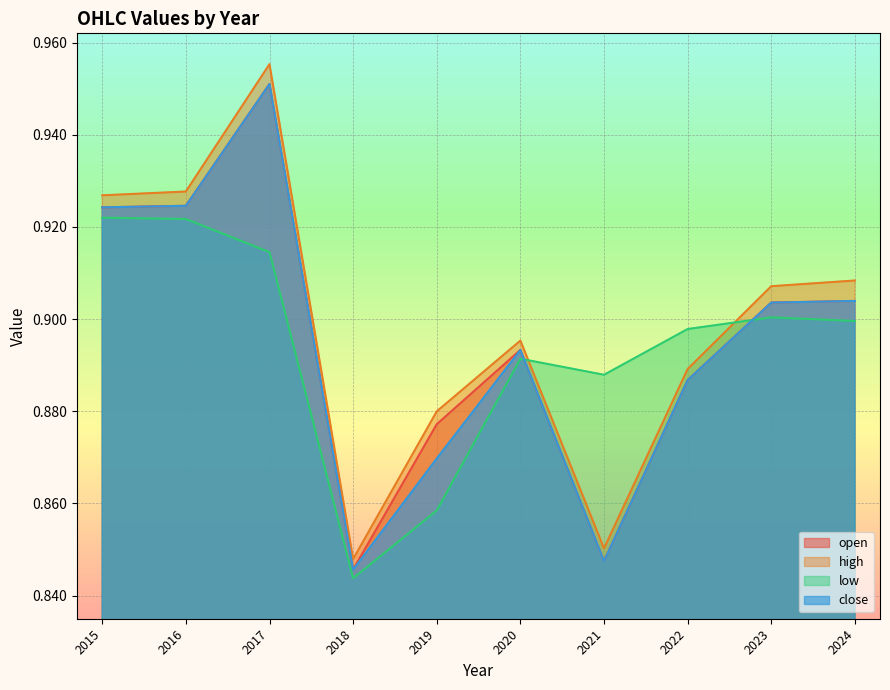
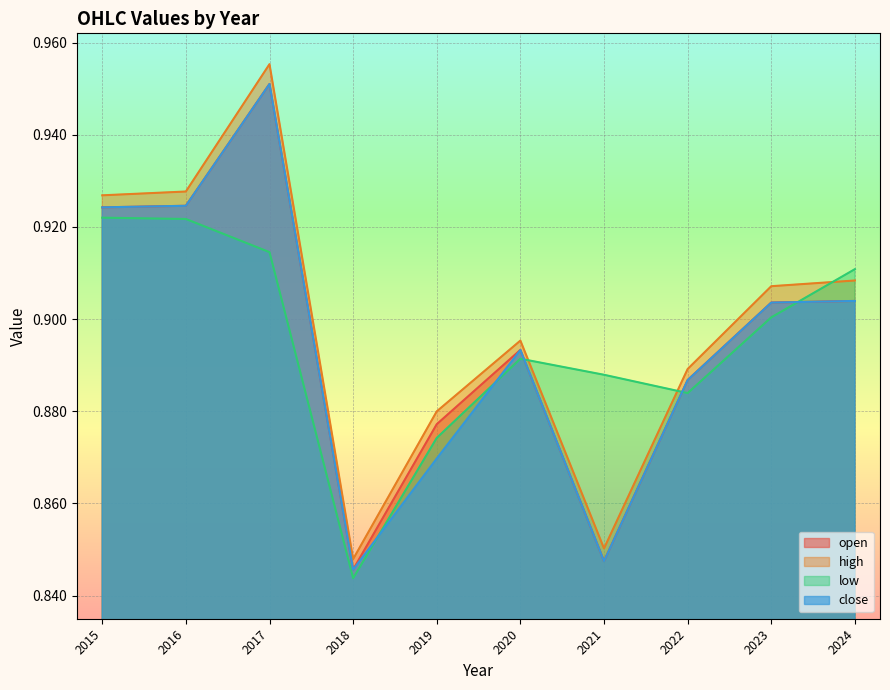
  {
    "low": {
      "2015": 0.922,
      "2016": 0.922,
      "2017": 0.915,
      "2018": 0.844,
-     "2019": 0.858,
+     "2019": 0.874,
      "2020": 0.891,
      "2021": 0.888,
-     "2022": 0.898,
+     "2022": 0.884,
      "2023": 0.900,
-     "2024": 0.900
+     "2024": 0.911
    },
    "close": {
      "2019": 0.870
    }
  }
